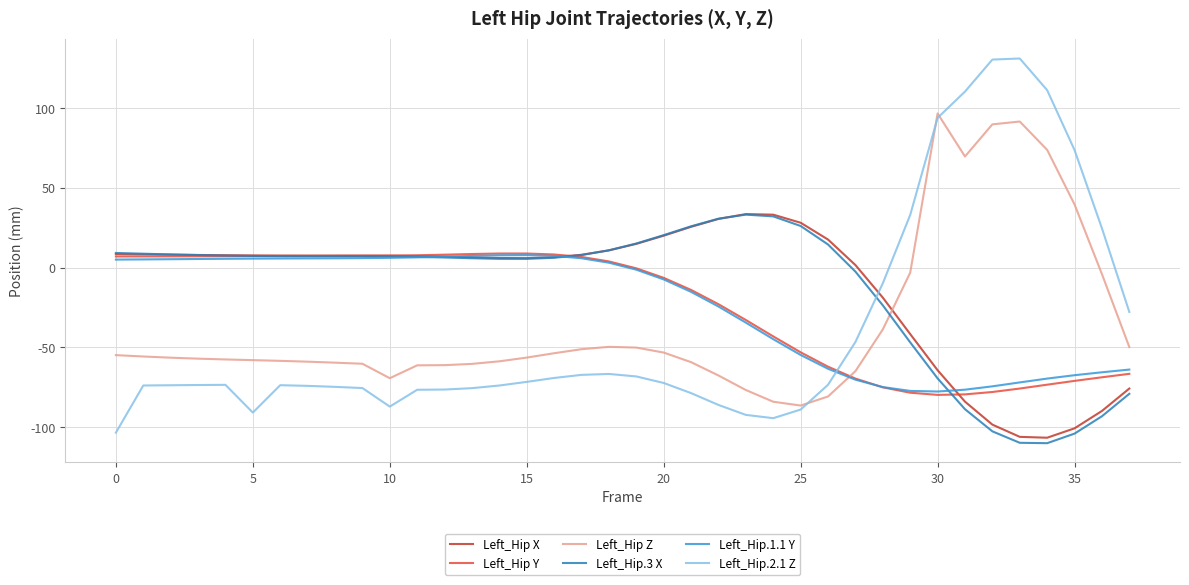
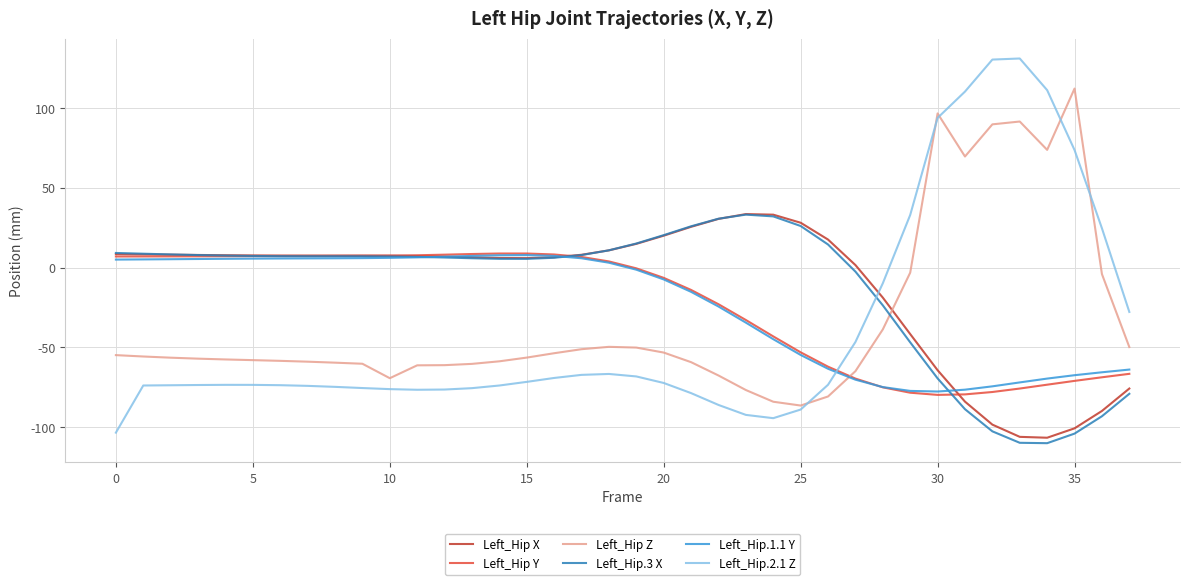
  {
    "Left_Hip Z": {
      "0": -55,
      "5": -58,
      "10": -69,
      "15": -56,
      "20": -53,
      "25": -86,
      "30": 97,
-     "35": 40
+     "35": 112
    },
    "Left_Hip.2.1 Z": {
      "0": -103,
-     "5": -91,
-     "10": -87,
+     "5": -73,
+     "10": -76,
      "15": -72,
      "20": -72,
      "25": -89,
      "30": 94,
      "35": 74
    }
  }
